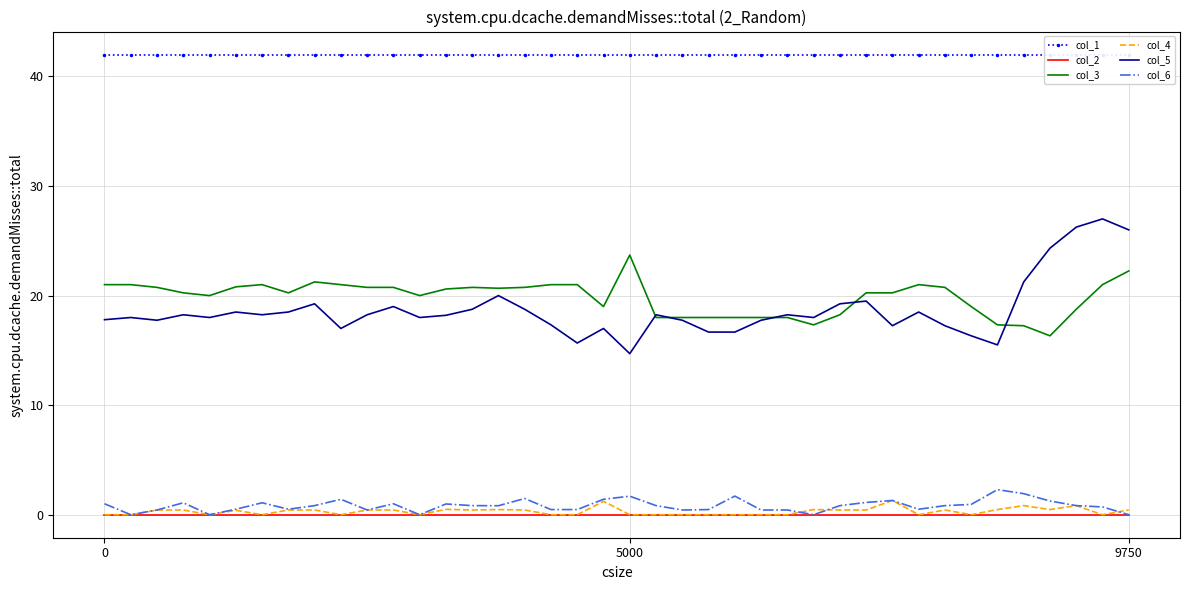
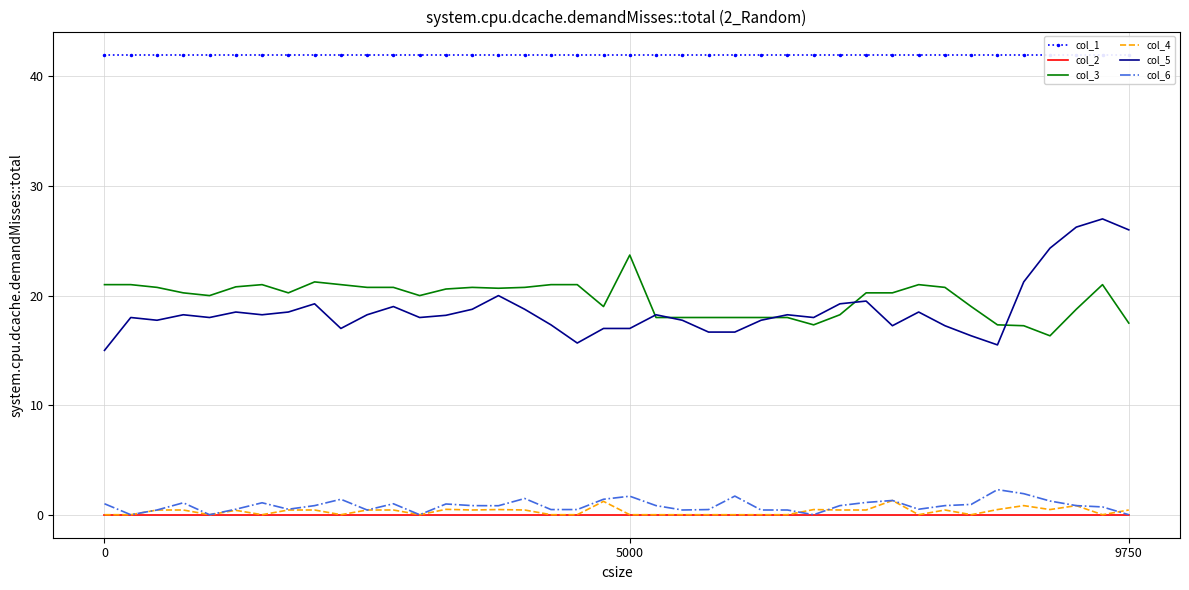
  {
    "col_1": {
      "0": 42.0,
      "5000": 42.0
    },
    "col_3": {
      "0": 21.0,
      "5000": 23.7,
-     "9750": 22.3
+     "9750": 17.5
    },
    "col_4": {
      "9750": 0.4
    },
    "col_5": {
-     "0": 17.8,
-     "5000": 14.7,
+     "0": 15.0,
+     "5000": 17.0,
      "9750": 26.0
    },
    "col_6": {
      "0": 1.0,
      "5000": 1.7
    }
  }
